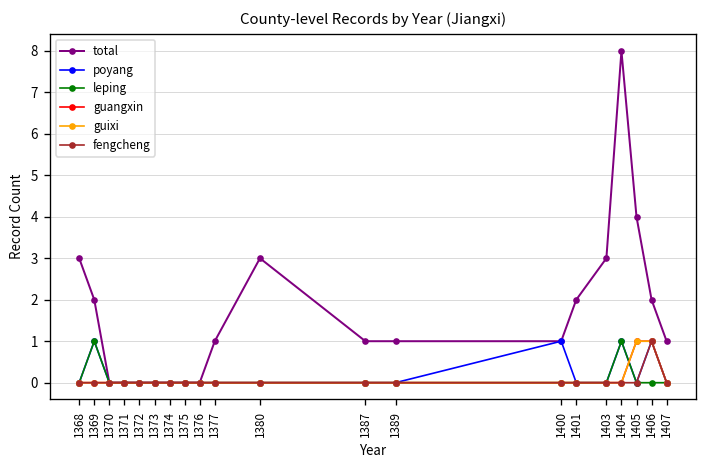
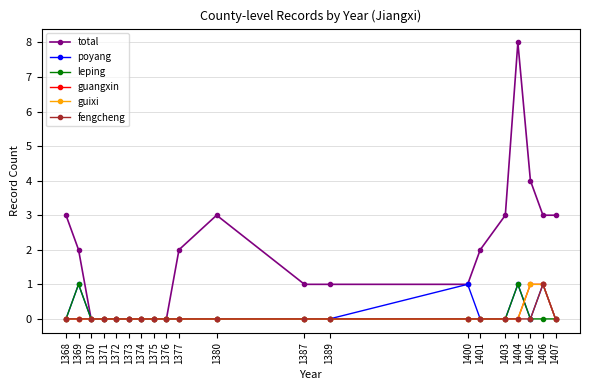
  {
    "total": {
      "1368": 3,
      "1369": 2,
-     "1377": 1,
+     "1377": 2,
      "1380": 3,
      "1387": 1,
      "1389": 1,
      "1401": 2,
      "1403": 3,
      "1404": 8,
      "1405": 4,
-     "1406": 2,
-     "1407": 1
+     "1406": 3,
+     "1407": 3
    },
    "leping": {
      "1406": 0
    },
    "guixi": {
      "1405": 1
    }
  }
